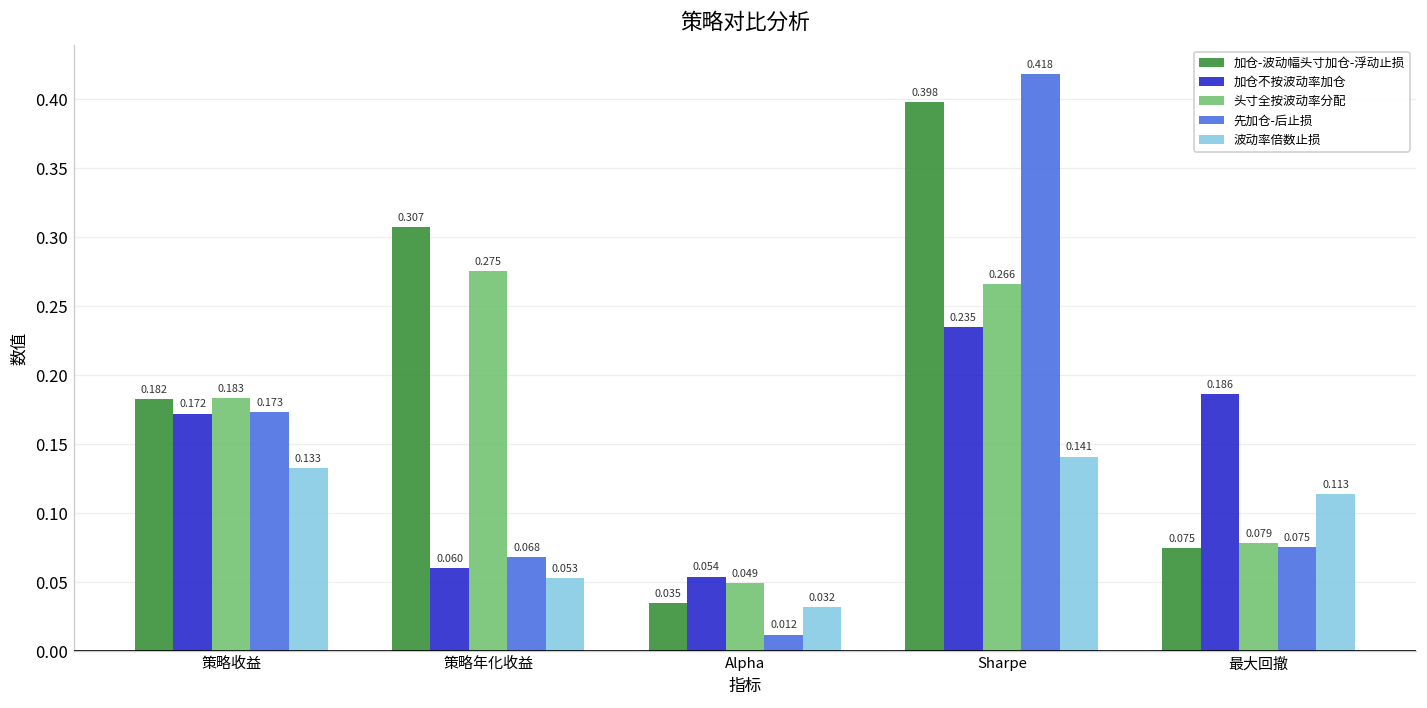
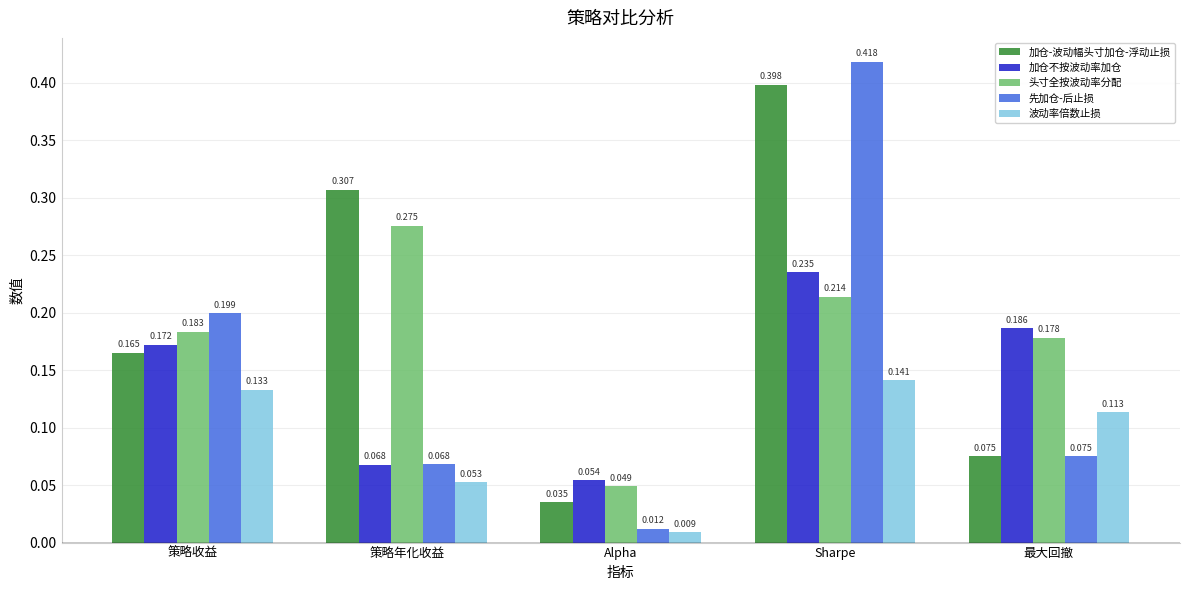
  {
    "加仓-波动幅头寸加仓-浮动止损": {
-     "策略收益": 0.182,
+     "策略收益": 0.165,
      "策略年化收益": 0.307,
      "Alpha": 0.035,
      "Sharpe": 0.398,
      "最大回撤": 0.075
    },
    "加仓不按波动率加仓": {
      "策略收益": 0.172,
-     "策略年化收益": 0.060,
+     "策略年化收益": 0.068,
      "Alpha": 0.054,
      "Sharpe": 0.235,
      "最大回撤": 0.186
    },
    "头寸全按波动率分配": {
      "策略收益": 0.183,
      "策略年化收益": 0.275,
      "Alpha": 0.049,
-     "Sharpe": 0.266,
-     "最大回撤": 0.079
+     "Sharpe": 0.214,
+     "最大回撤": 0.178
    },
    "先加仓-后止损": {
-     "策略收益": 0.173,
+     "策略收益": 0.199,
      "策略年化收益": 0.068,
      "Alpha": 0.012,
      "Sharpe": 0.418,
      "最大回撤": 0.075
    },
    "波动率倍数止损": {
      "策略收益": 0.133,
      "策略年化收益": 0.053,
-     "Alpha": 0.032,
+     "Alpha": 0.009,
      "Sharpe": 0.141,
      "最大回撤": 0.113
    }
  }
